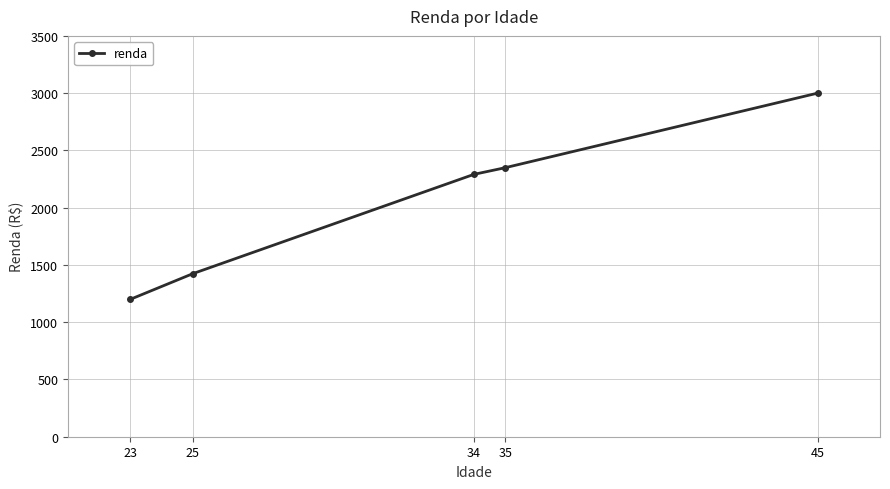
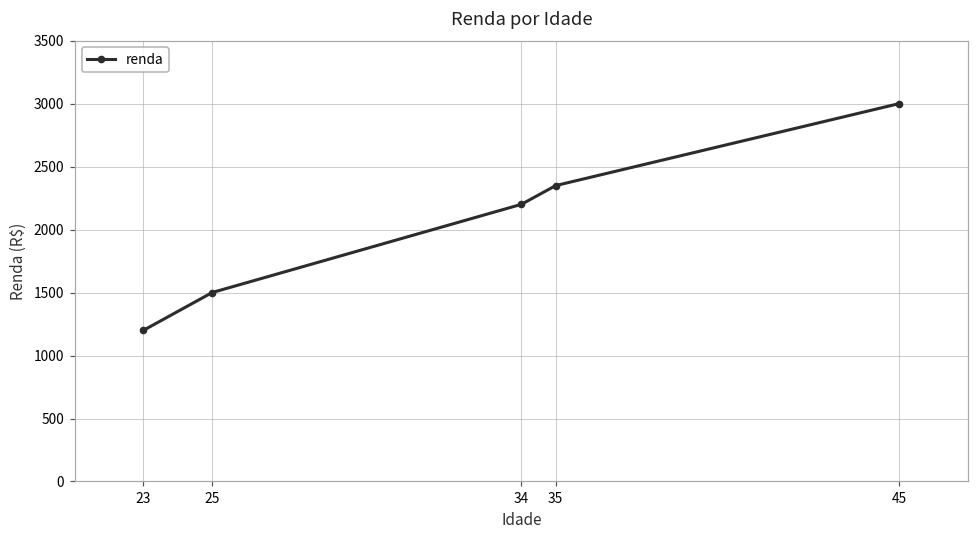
  {
    "23": 1200,
-   "25": 1420,
-   "34": 2290,
+   "25": 1500,
+   "34": 2200,
    "35": 2350,
    "45": 3000
  }
